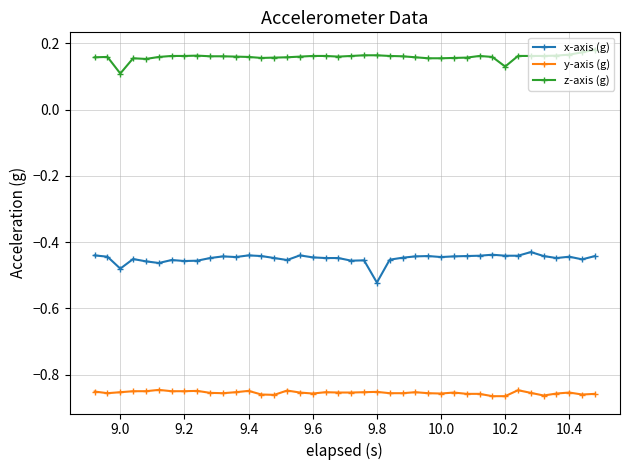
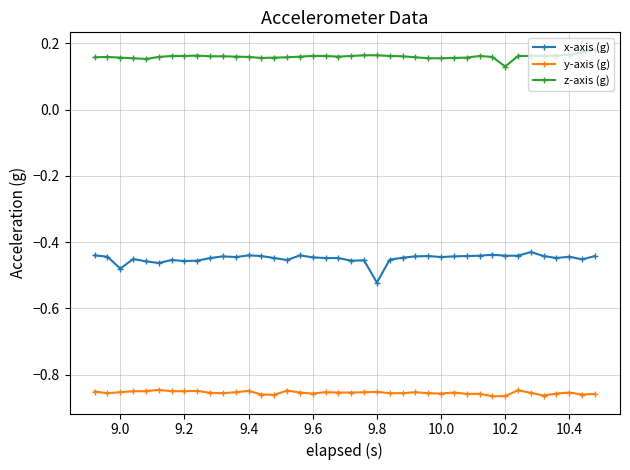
  {
    "x-axis (g)": {
      "9.0": -0.48,
      "9.2": -0.46,
      "9.4": -0.44,
      "9.6": -0.45,
      "9.8": -0.52,
      "10.0": -0.45,
      "10.2": -0.44,
      "10.4": -0.44
    },
    "y-axis (g)": {
      "9.0": -0.85,
      "9.2": -0.85,
      "9.4": -0.85,
      "9.6": -0.86,
      "9.8": -0.85,
      "10.0": -0.86,
      "10.2": -0.87,
      "10.4": -0.85
    },
    "z-axis (g)": {
-     "9.0": 0.11,
+     "9.0": 0.16,
      "9.2": 0.16,
      "9.4": 0.16,
      "9.6": 0.16,
      "9.8": 0.16,
      "10.0": 0.16,
      "10.2": 0.13
    }
  }
